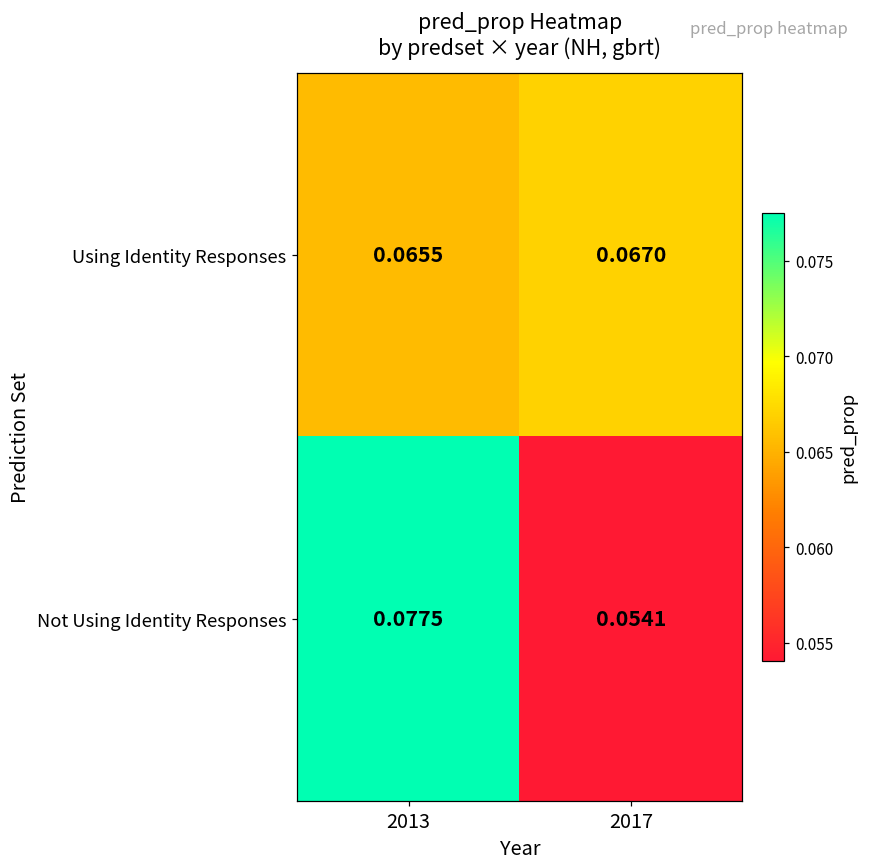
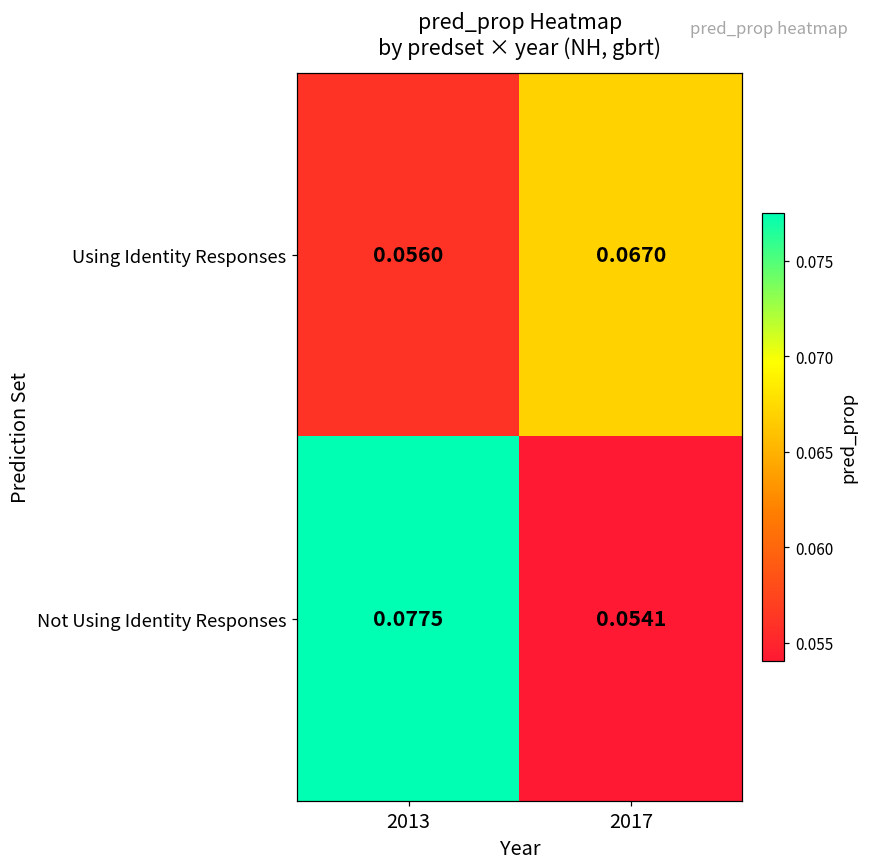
  {
    "Using Identity Responses": {
-     "2013": 0.0655,
+     "2013": 0.0560,
      "2017": 0.0670
    },
    "Not Using Identity Responses": {
      "2013": 0.0775,
      "2017": 0.0541
    }
  }
